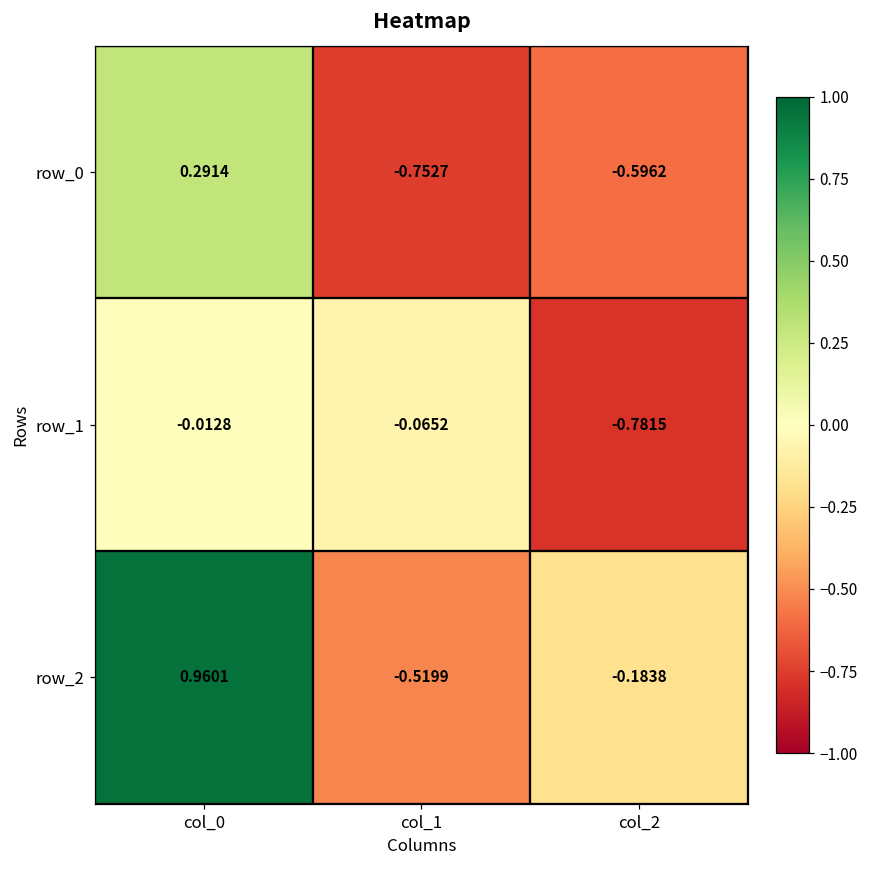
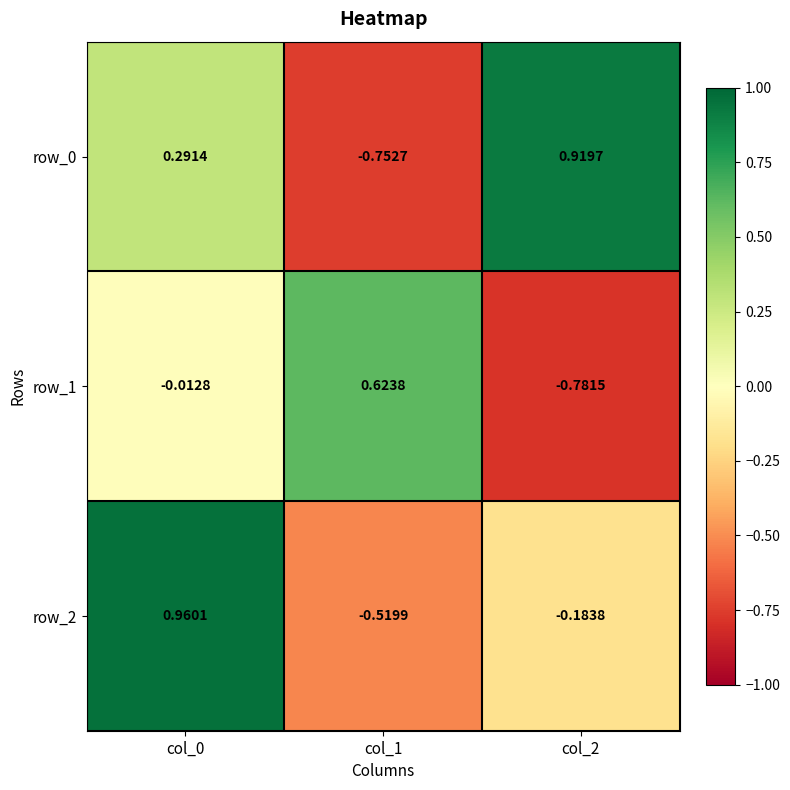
  {
    "row_0": {
      "col_0": 0.2914,
      "col_1": -0.7527,
-     "col_2": -0.5962
+     "col_2": 0.9197
    },
    "row_1": {
      "col_0": -0.0128,
-     "col_1": -0.0652,
+     "col_1": 0.6238,
      "col_2": -0.7815
    },
    "row_2": {
      "col_0": 0.9601,
      "col_1": -0.5199,
      "col_2": -0.1838
    }
  }
